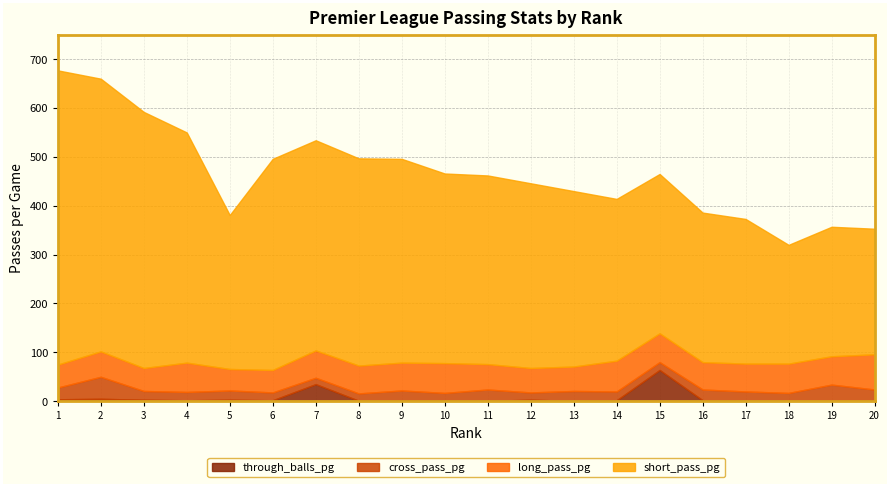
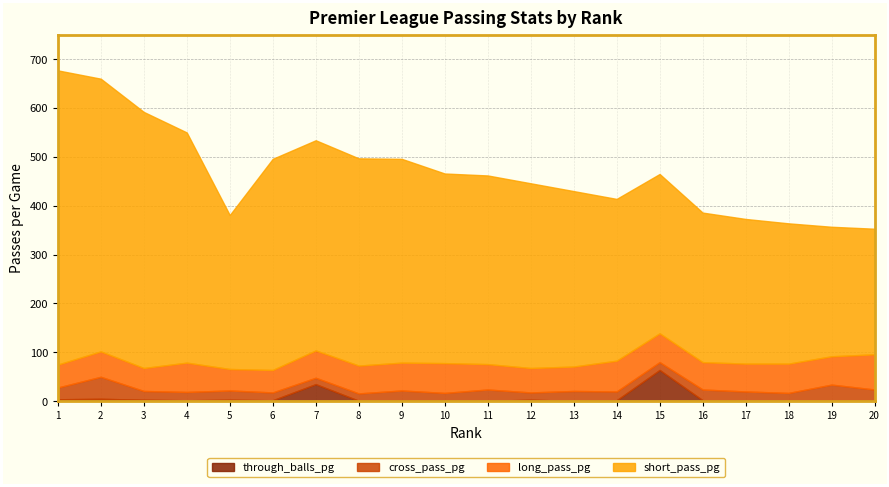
  {
    "through_balls_pg": {
      "7": 40,
      "15": 60
    },
    "cross_pass_pg": {
      "1": 20,
      "2": 50,
      "3": 20,
      "4": 20,
      "5": 20,
      "6": 20,
      "7": 10,
      "8": 20,
      "9": 20,
      "10": 20,
      "11": 20,
      "12": 20,
      "13": 20,
      "14": 20,
      "15": 20,
      "16": 20,
      "17": 20,
      "18": 20,
      "19": 30,
      "20": 20
    },
    "long_pass_pg": {
      "1": 50,
      "2": 50,
      "3": 50,
      "4": 60,
      "5": 40,
      "6": 50,
      "7": 60,
      "8": 60,
      "9": 60,
      "10": 60,
      "11": 50,
      "12": 50,
      "13": 50,
      "14": 60,
      "15": 60,
      "16": 60,
      "17": 60,
      "18": 60,
      "19": 60,
      "20": 70
    },
    "short_pass_pg": {
      "1": 600,
      "2": 560,
      "3": 520,
      "4": 470,
      "5": 320,
      "6": 430,
      "7": 430,
      "8": 420,
      "9": 420,
      "10": 390,
      "11": 390,
      "12": 380,
      "13": 360,
      "14": 330,
      "15": 330,
      "16": 310,
      "17": 300,
-     "18": 240,
+     "18": 290,
      "19": 270,
      "20": 260
    }
  }
